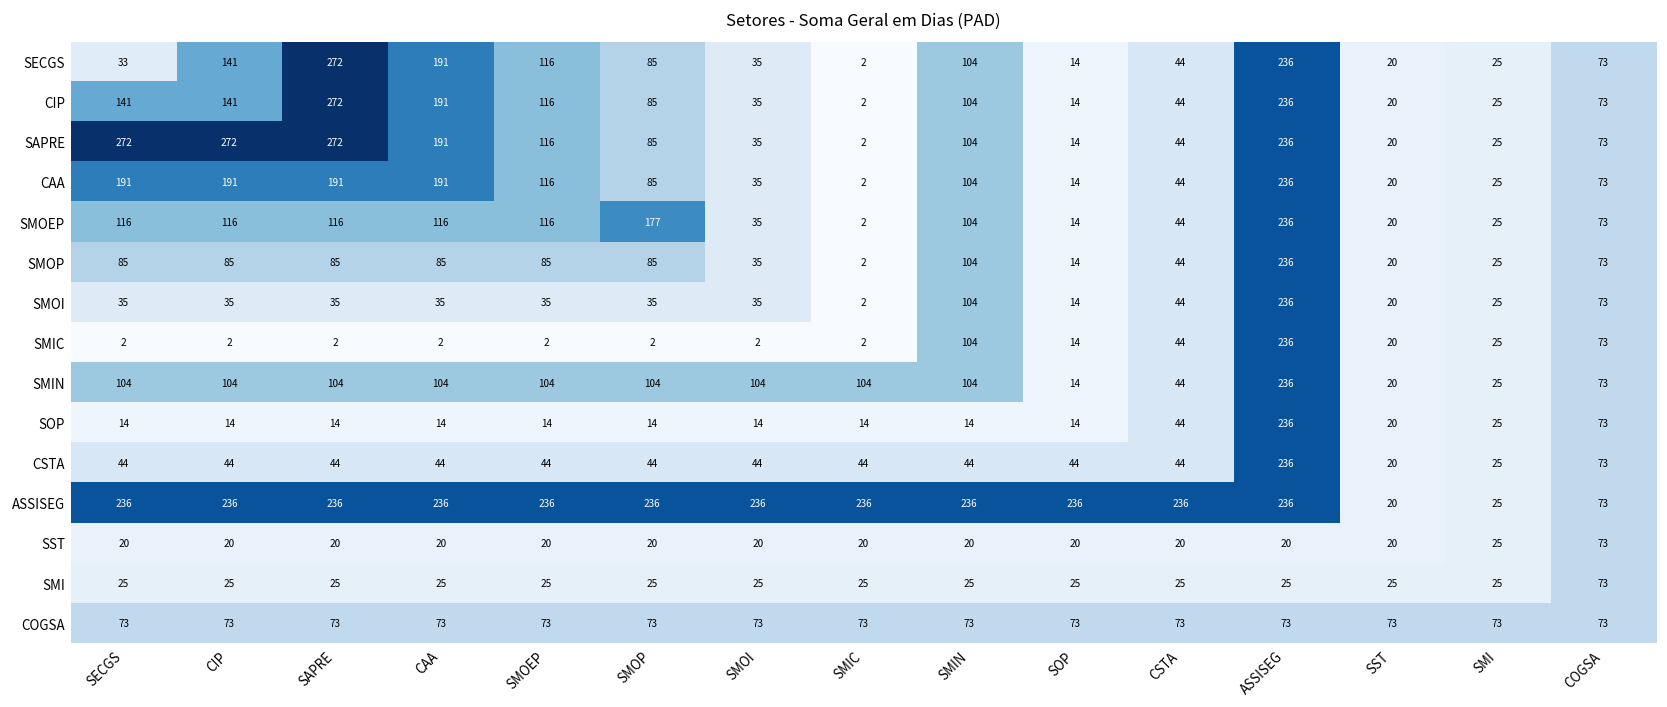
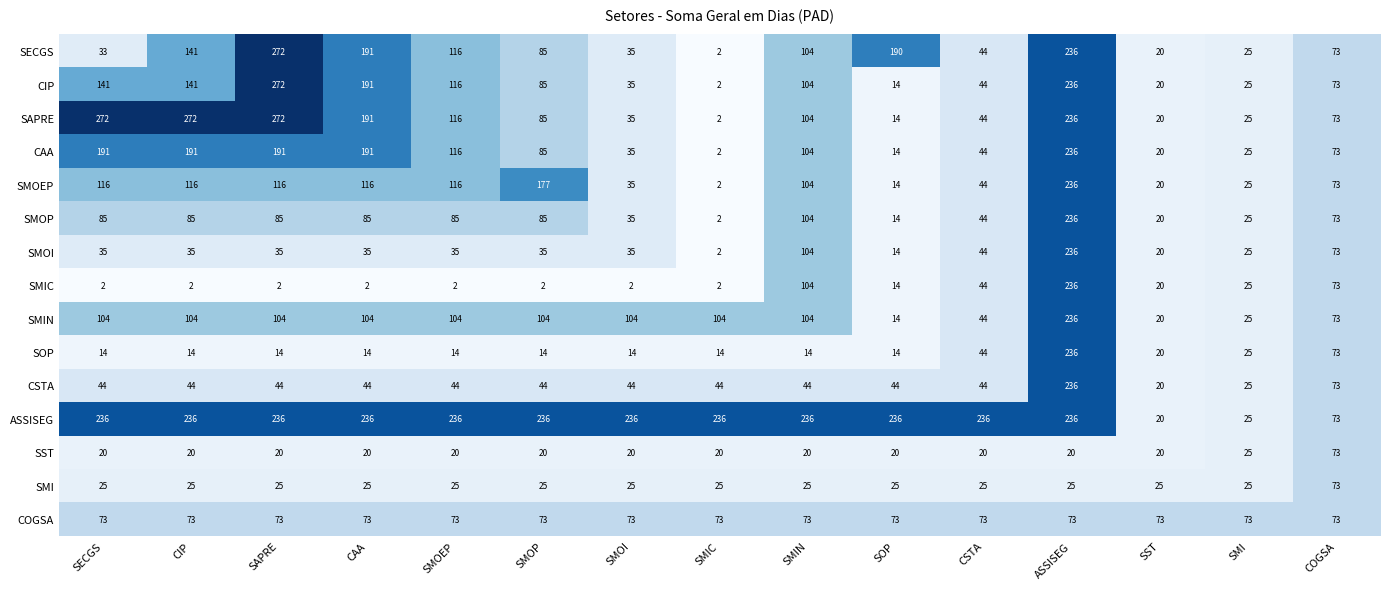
  {
    "SECGS": {
      "SECGS": 33,
      "CIP": 141,
      "SAPRE": 272,
      "CAA": 191,
      "SMOEP": 116,
      "SMOP": 85,
      "SMOI": 35,
      "SMIC": 2,
      "SMIN": 104,
-     "SOP": 14,
+     "SOP": 190,
      "CSTA": 44,
      "ASSISEG": 236,
      "SST": 20,
      "SMI": 25,
      "COGSA": 73
    }
  }
